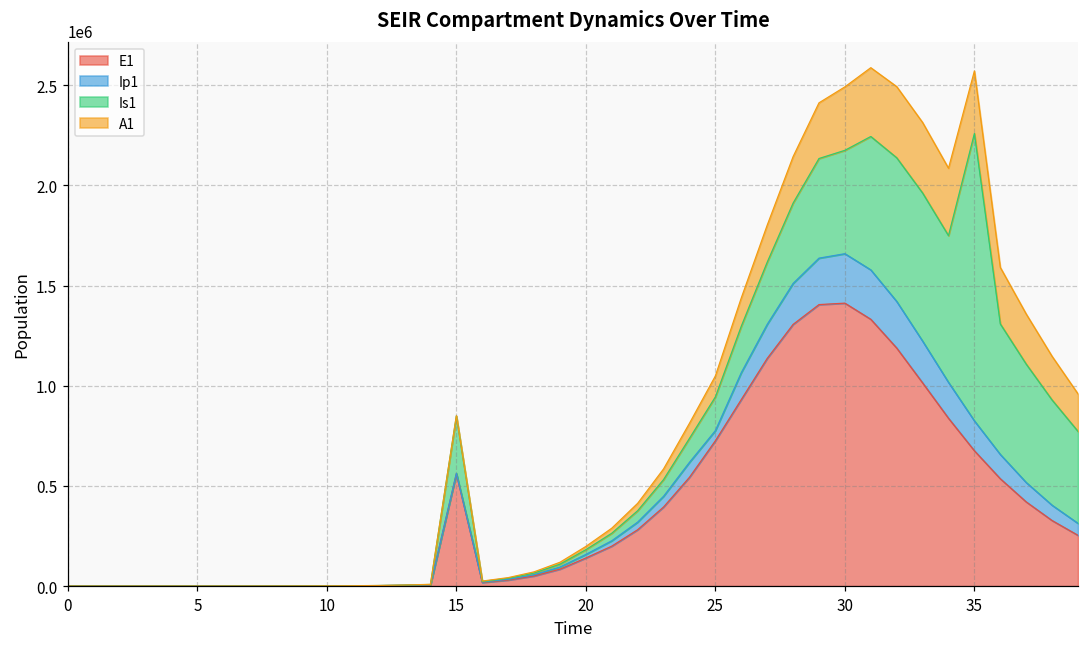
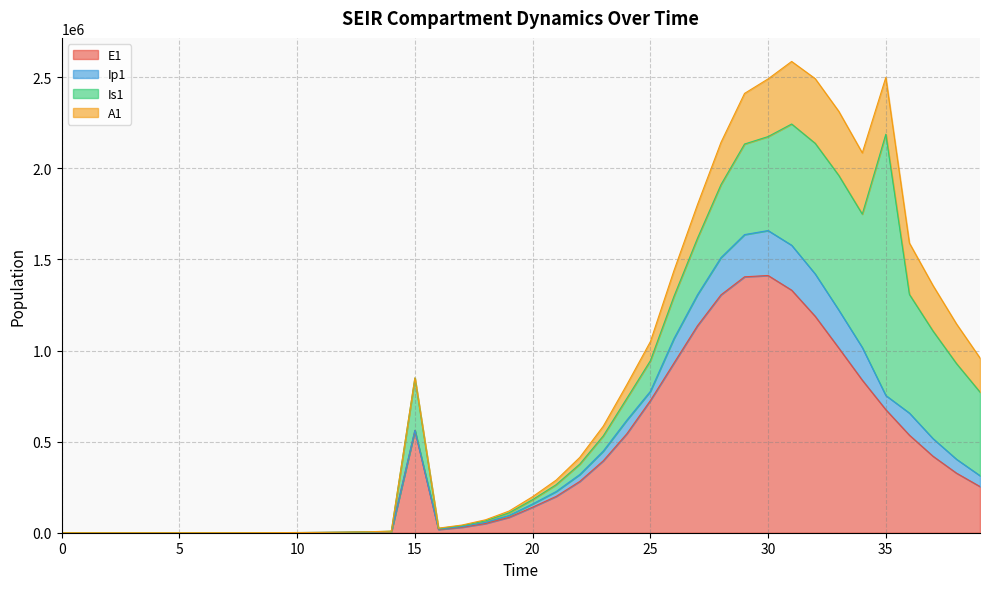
  {
    "E1": {
      "20": 140000,
      "25": 730000,
      "30": 1410000,
      "35": 680000
    },
    "Ip1": {
      "20": 20000,
      "25": 50000,
      "30": 250000,
-     "35": 150000
+     "35": 80000
    },
    "Is1": {
      "20": 20000,
      "25": 170000,
      "30": 520000,
      "35": 1430000
    },
    "A1": {
      "20": 20000,
      "25": 100000,
      "30": 320000,
      "35": 310000
    }
  }
